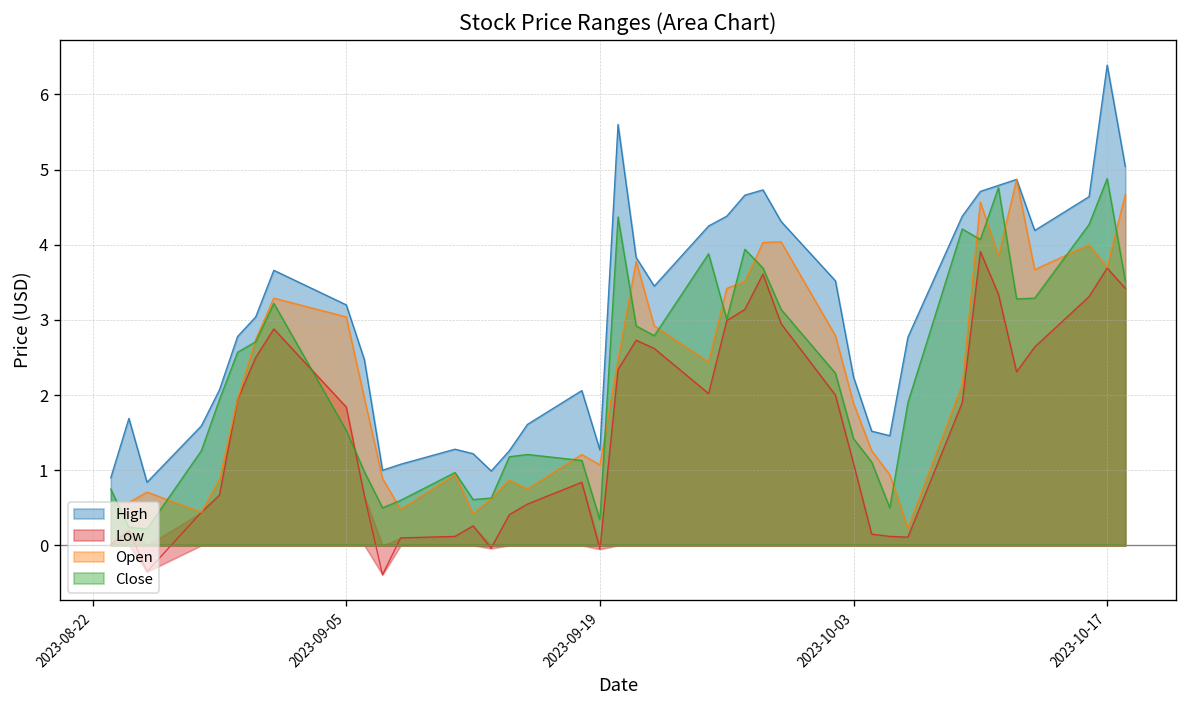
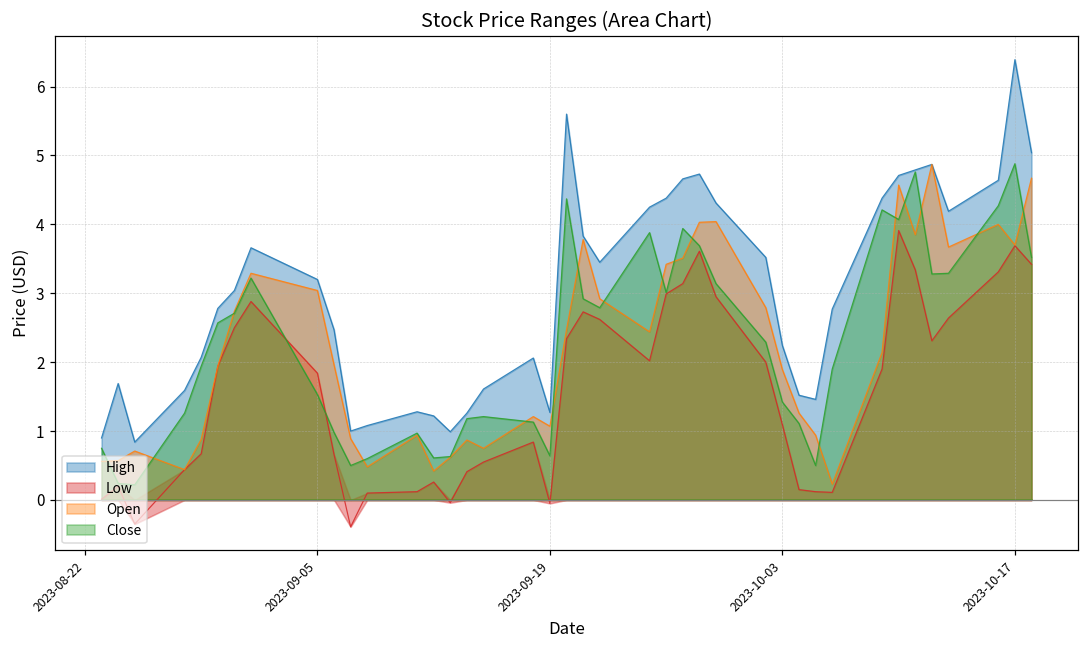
  {
    "Close": {
      "2023-09-05": 1.5,
-     "2023-09-19": 0.3,
+     "2023-09-19": 0.6,
      "2023-10-03": 1.4,
      "2023-10-17": 4.9
    }
  }
